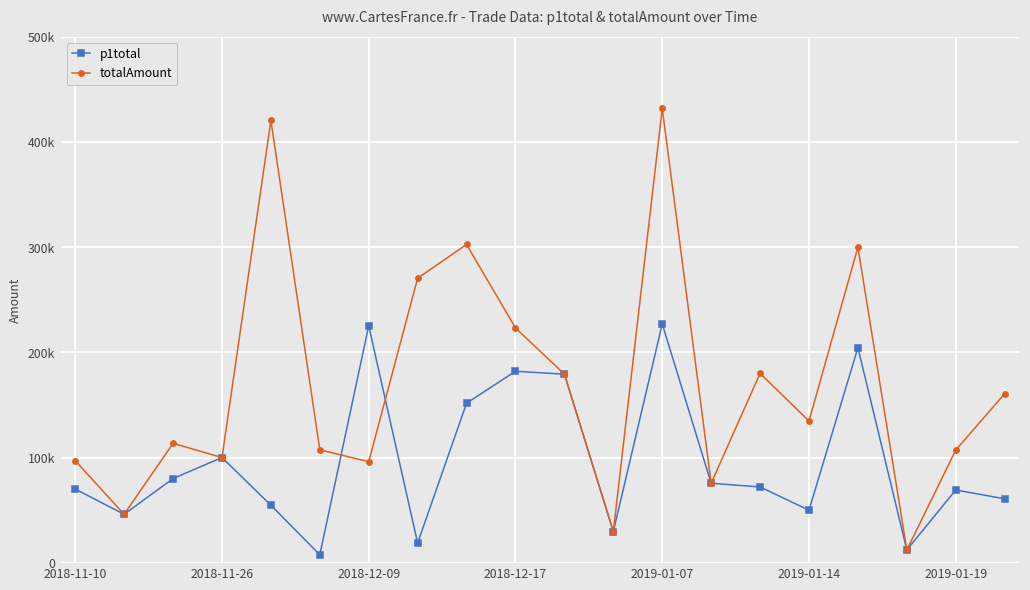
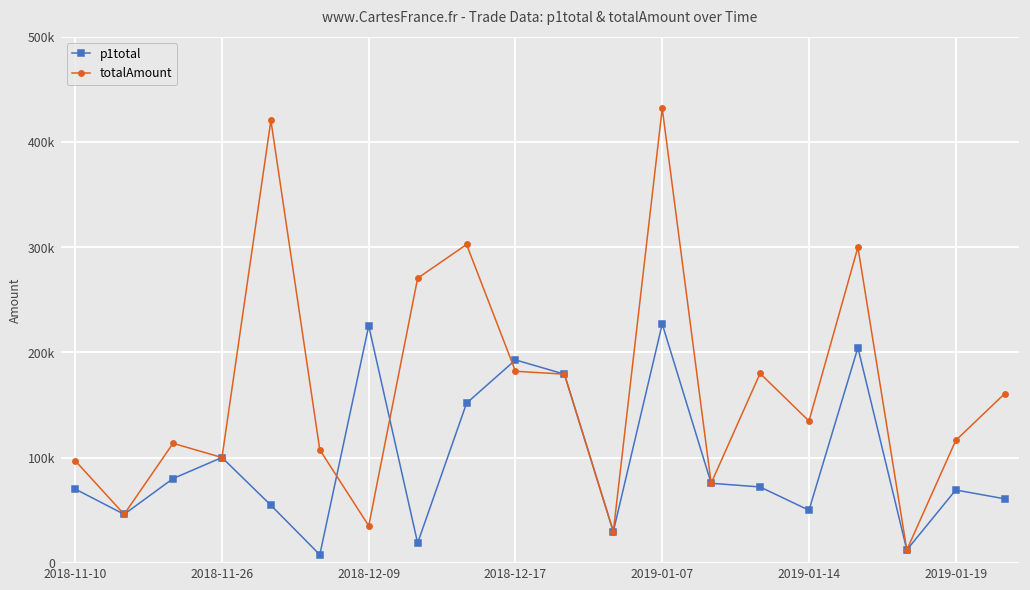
  {
    "p1total": {
      "2018-11-10": 70000,
      "2018-12-09": 230000,
-     "2018-12-17": 180000,
+     "2018-12-17": 190000,
      "2019-01-07": 230000,
      "2019-01-14": 50000,
      "2019-01-19": 70000
    },
    "totalAmount": {
      "2018-11-10": 100000,
-     "2018-12-09": 100000,
-     "2018-12-17": 220000,
+     "2018-12-09": 40000,
+     "2018-12-17": 180000,
      "2019-01-07": 430000,
      "2019-01-14": 130000,
-     "2019-01-19": 110000
+     "2019-01-19": 120000
    }
  }
